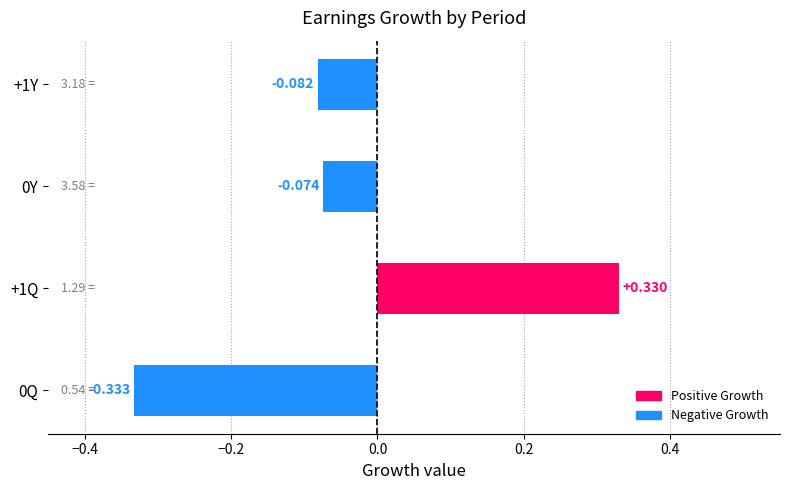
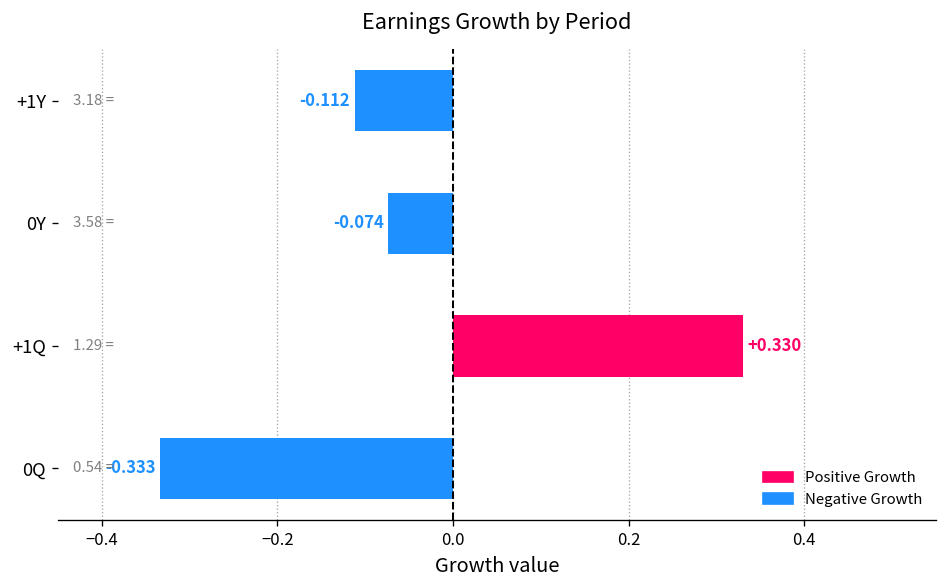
  {
-   "+1Y": "-0.082",
+   "+1Y": "-0.112",
    "0Y": "-0.074",
    "+1Q": "+0.330"
  }
